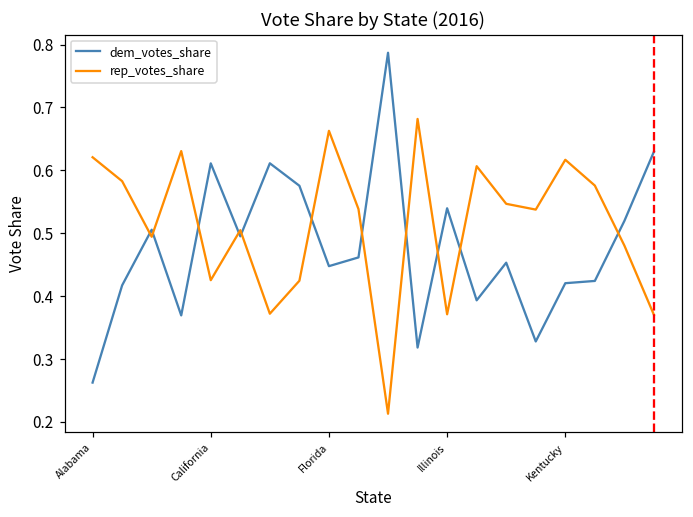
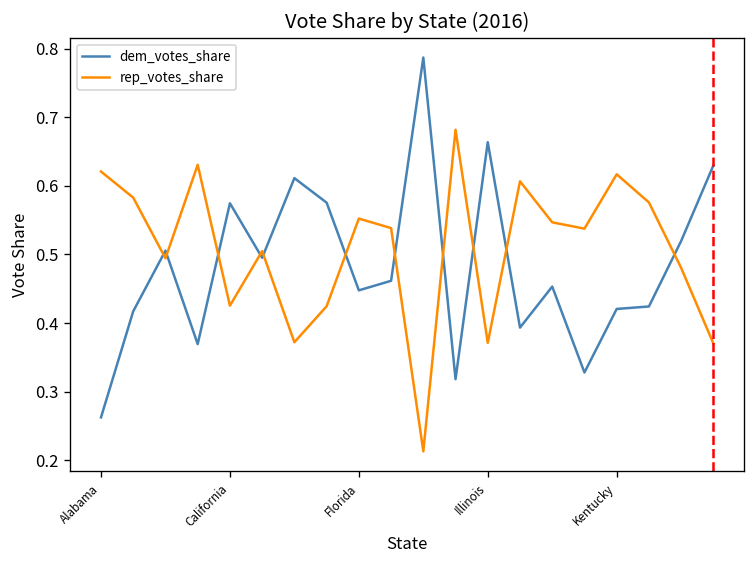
  {
    "dem_votes_share": {
      "Alabama": 0.26,
-     "California": 0.61,
+     "California": 0.57,
      "Florida": 0.45,
-     "Illinois": 0.54,
+     "Illinois": 0.66,
      "Kentucky": 0.42
    },
    "rep_votes_share": {
      "Alabama": 0.62,
      "California": 0.43,
-     "Florida": 0.66,
+     "Florida": 0.55,
      "Illinois": 0.37,
      "Kentucky": 0.62
    }
  }
